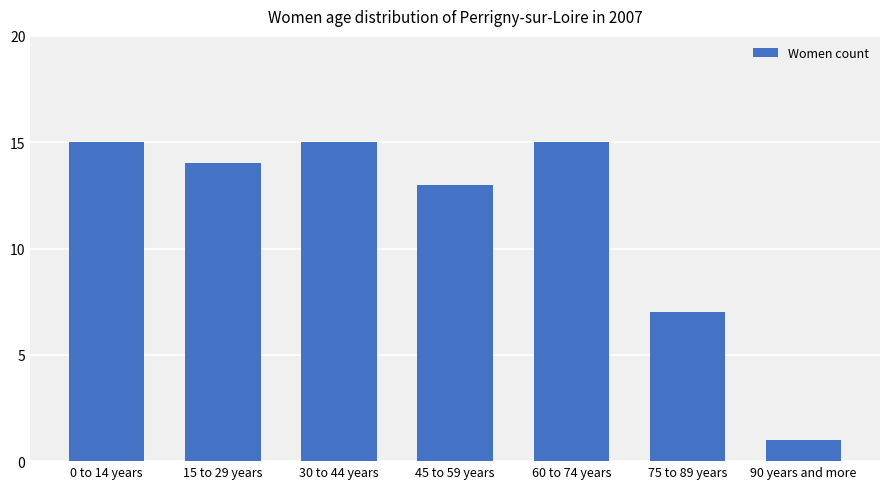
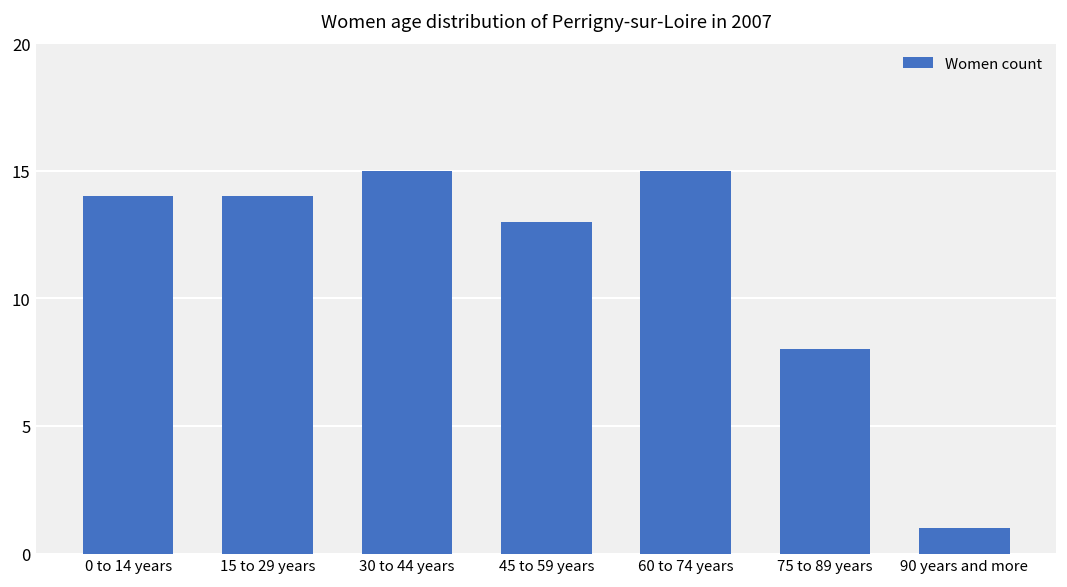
  {
-   "0 to 14 years": 15,
+   "0 to 14 years": 14,
    "15 to 29 years": 14,
    "30 to 44 years": 15,
    "45 to 59 years": 13,
    "60 to 74 years": 15,
-   "75 to 89 years": 7,
+   "75 to 89 years": 8,
    "90 years and more": 1
  }
